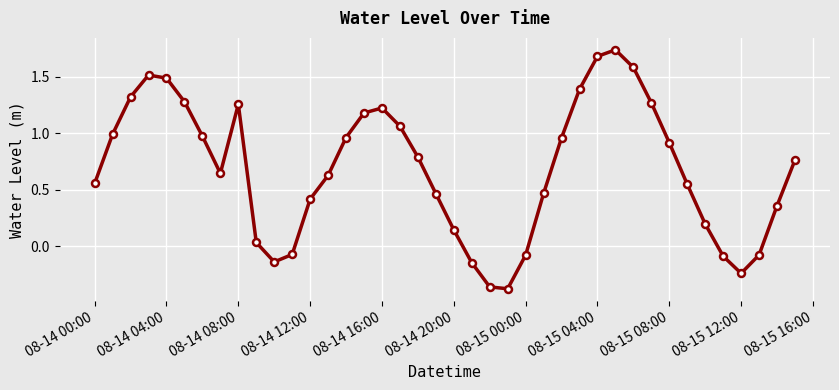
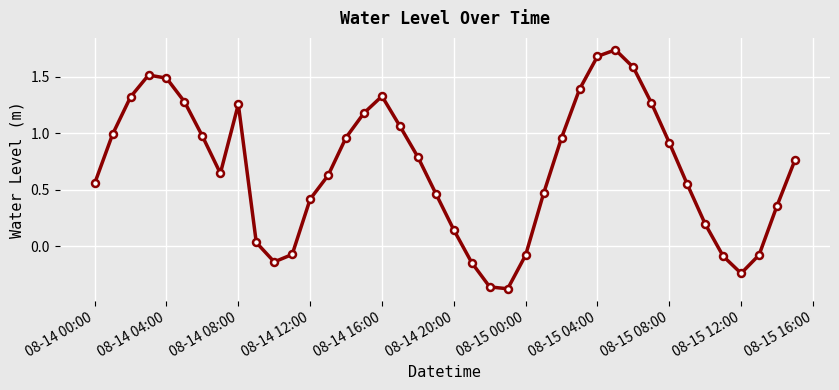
  {
    "08-14 00:00": 0.55,
    "08-14 04:00": 1.49,
    "08-14 08:00": 1.25,
    "08-14 12:00": 0.42,
-   "08-14 16:00": 1.22,
+   "08-14 16:00": 1.33,
    "08-14 20:00": 0.14,
    "08-15 00:00": -0.08,
    "08-15 04:00": 1.68,
    "08-15 08:00": 0.92,
    "08-15 12:00": -0.24
  }
